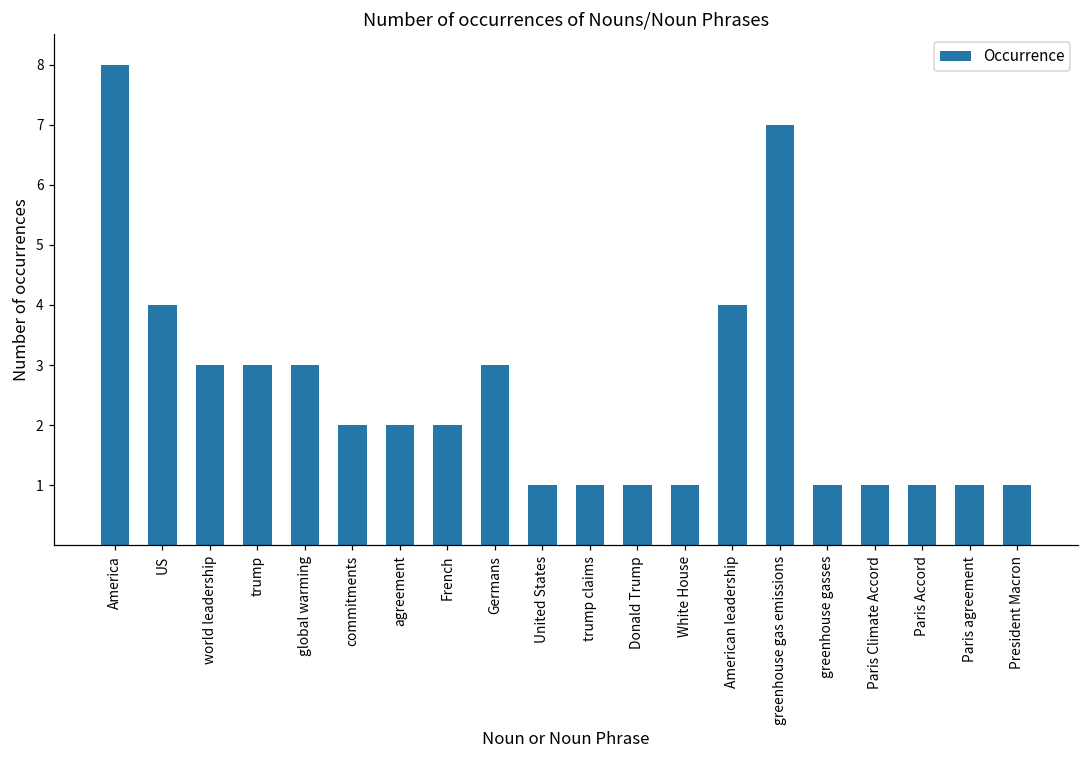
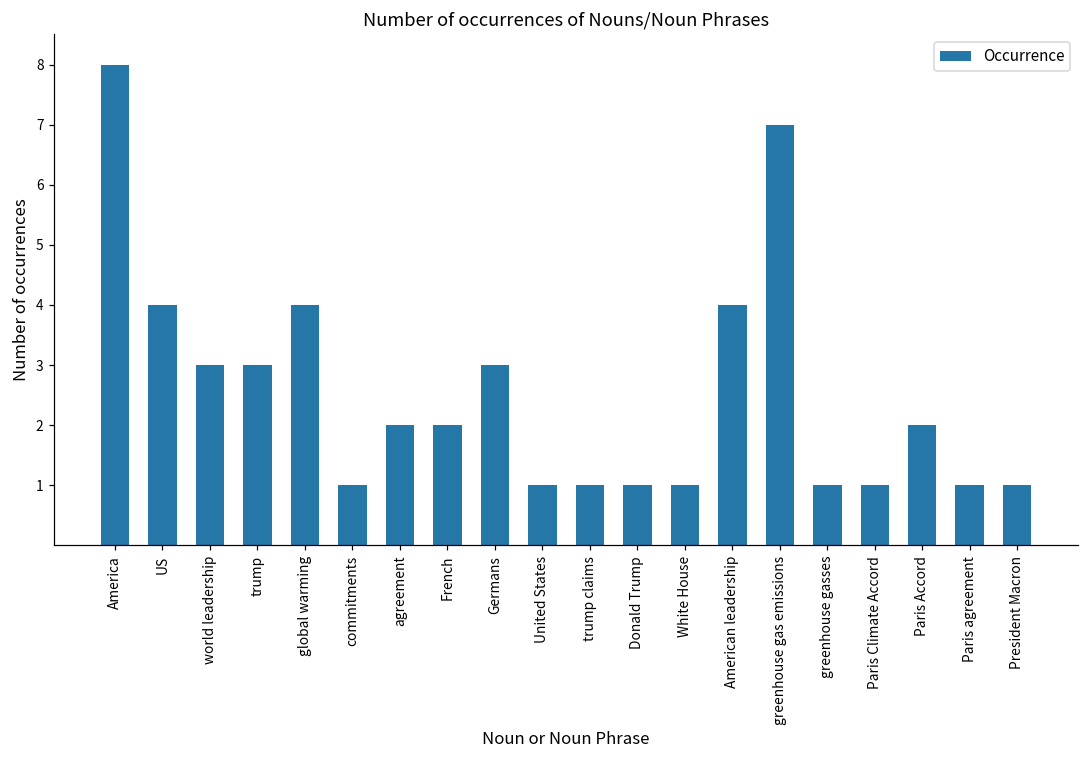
  {
    "America": 8,
    "US": 4,
    "world leadership": 3,
    "trump": 3,
-   "global warming": 3,
-   "commitments": 2,
+   "global warming": 4,
+   "commitments": 1,
    "agreement": 2,
    "French": 2,
    "Germans": 3,
    "United States": 1,
    "trump claims": 1,
    "Donald Trump": 1,
    "White House": 1,
    "American leadership": 4,
    "greenhouse gas emissions": 7,
    "greenhouse gasses": 1,
    "Paris Climate Accord": 1,
-   "Paris Accord": 1,
+   "Paris Accord": 2,
    "Paris agreement": 1,
    "President Macron": 1
  }
